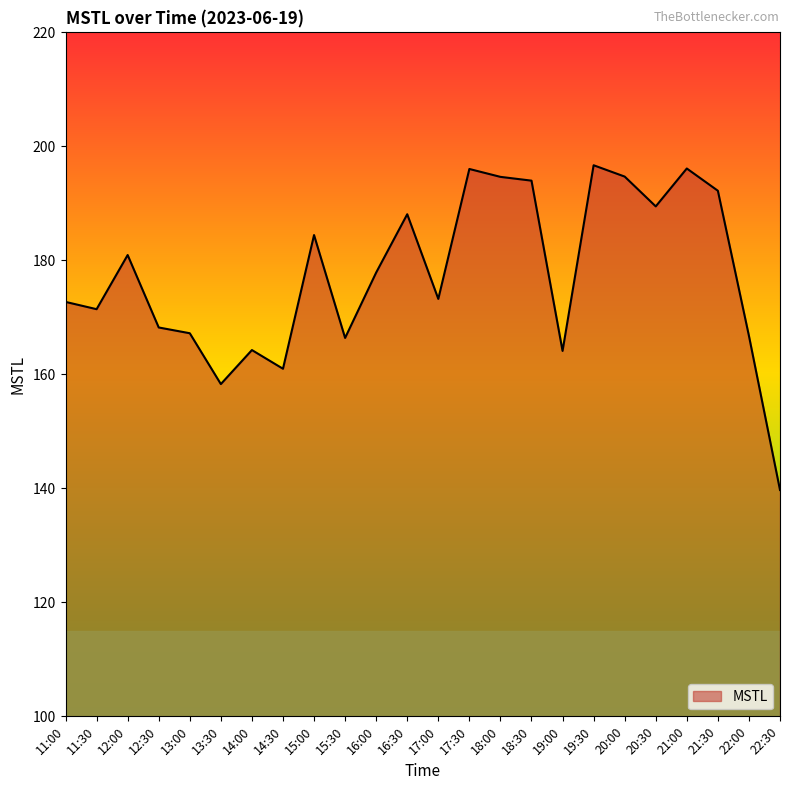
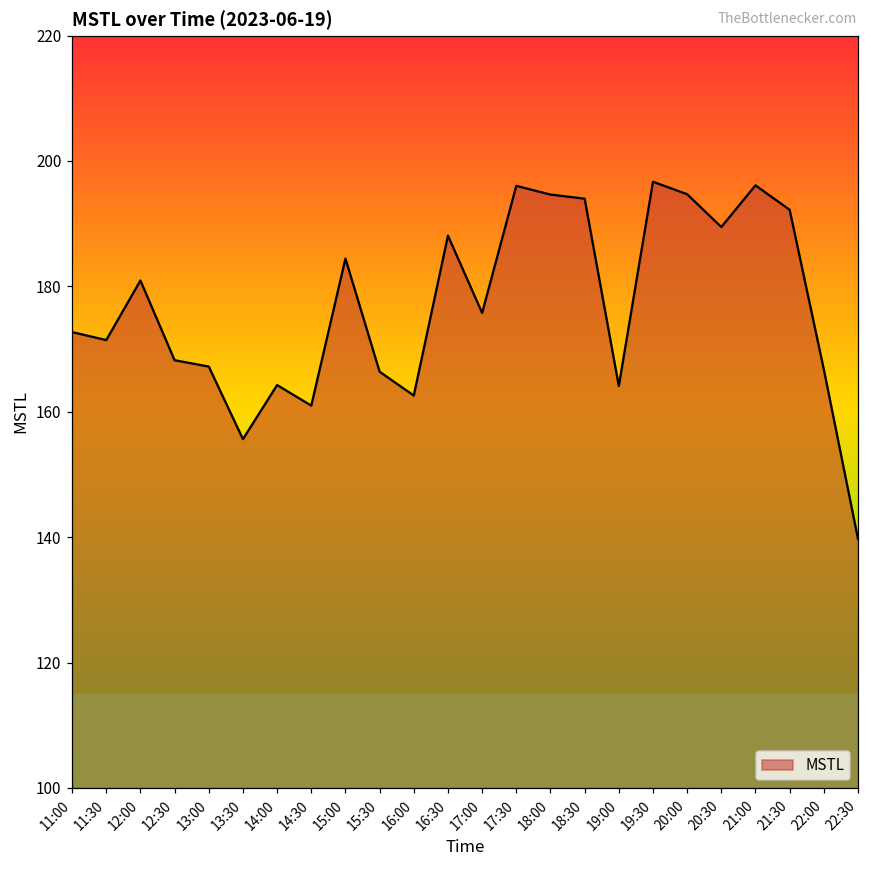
  {
    "11:00": 173,
    "11:30": 171,
    "12:00": 181,
    "12:30": 168,
    "13:00": 167,
-   "13:30": 158,
+   "13:30": 156,
    "14:00": 164,
    "14:30": 161,
    "15:00": 184,
    "15:30": 166,
-   "16:00": 178,
+   "16:00": 163,
    "16:30": 188,
-   "17:00": 173,
+   "17:00": 176,
    "17:30": 196,
    "18:00": 195,
    "18:30": 194,
    "19:00": 164,
    "19:30": 197,
    "20:00": 195,
    "20:30": 189,
    "21:00": 196,
    "21:30": 192,
    "22:00": 167,
    "22:30": 140
  }
